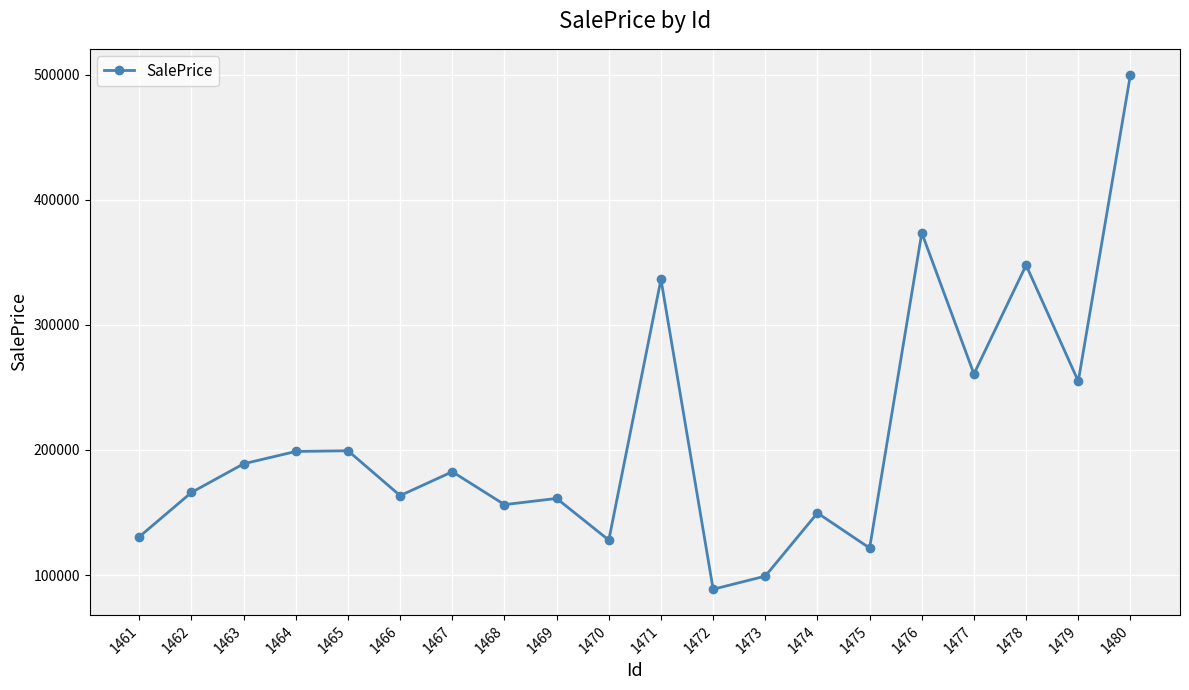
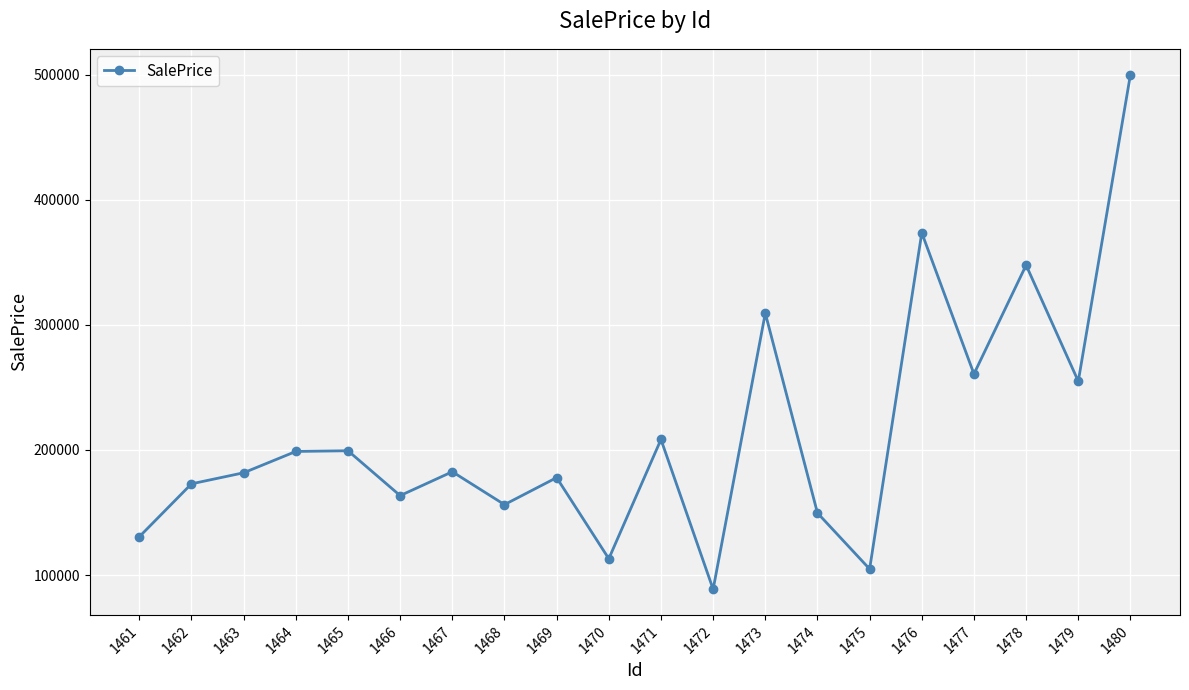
  {
    "1461": 131000,
-   "1462": 166000,
-   "1463": 189000,
+   "1462": 173000,
+   "1463": 182000,
    "1464": 199000,
    "1465": 199000,
    "1466": 164000,
    "1467": 183000,
    "1468": 156000,
-   "1469": 161000,
-   "1470": 128000,
-   "1471": 336000,
+   "1469": 178000,
+   "1470": 113000,
+   "1471": 208000,
    "1472": 89000,
-   "1473": 99000,
+   "1473": 309000,
    "1474": 150000,
-   "1475": 122000,
+   "1475": 105000,
    "1476": 374000,
    "1477": 261000,
    "1478": 348000,
    "1479": 255000,
    "1480": 500000
  }
